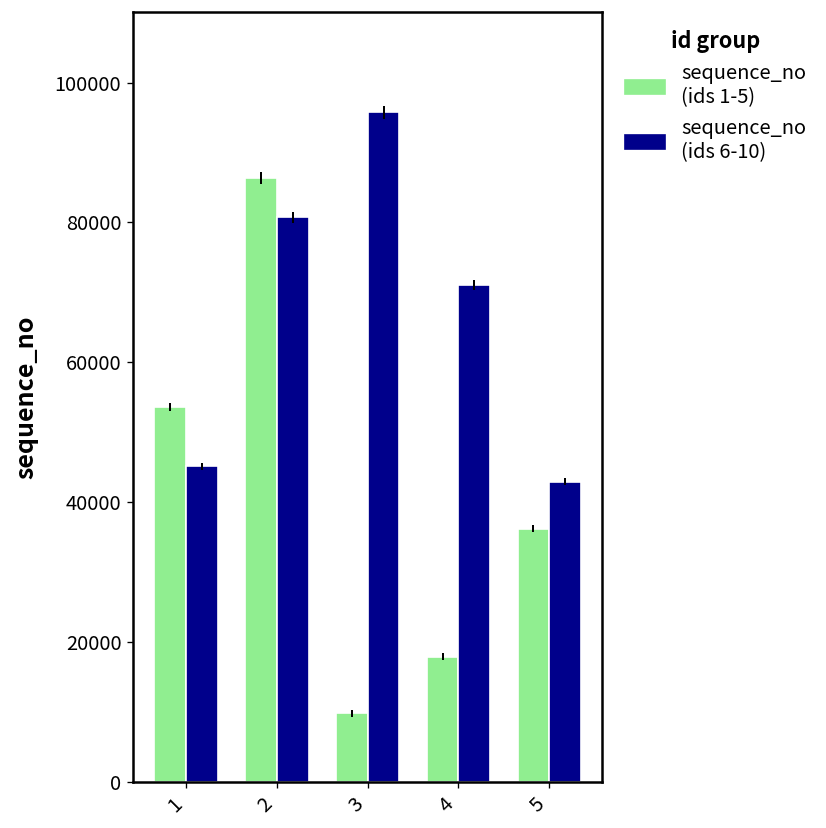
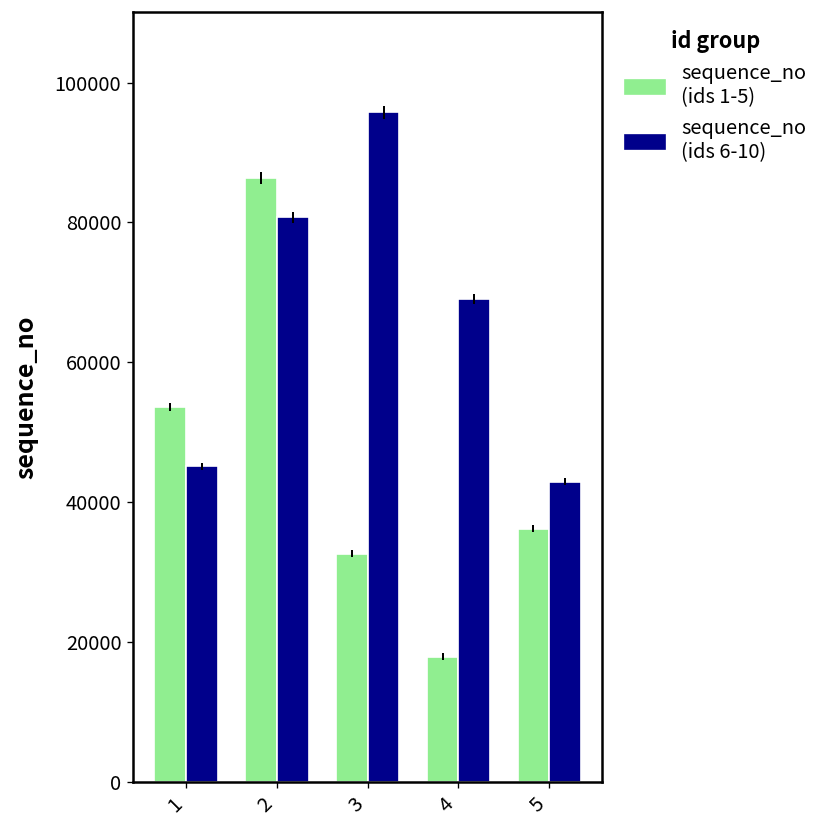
  {
    "sequence_no (ids 1-5)": {
      "1": 54000,
      "2": 86000,
-     "3": 10000,
+     "3": 33000,
      "4": 18000,
      "5": 36000
    },
    "sequence_no (ids 6-10)": {
      "1": 45000,
      "2": 81000,
      "3": 96000,
-     "4": 71000,
+     "4": 69000,
      "5": 43000
    }
  }
